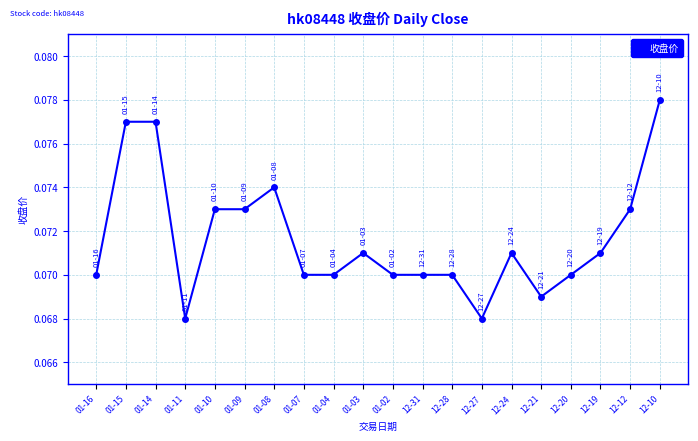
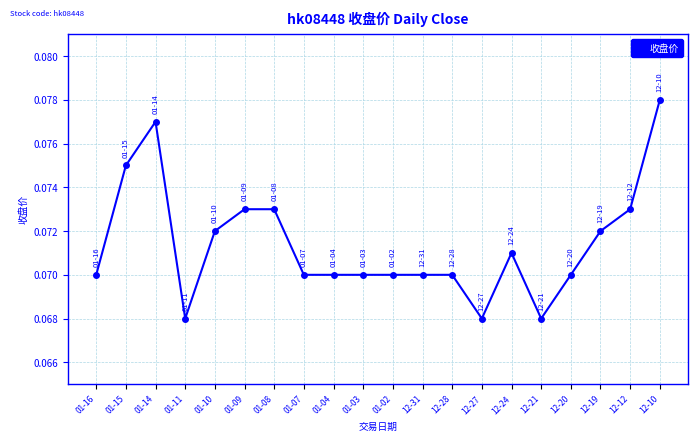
  {
-   "01-15": 0.077,
-   "01-10": 0.073,
-   "01-08": 0.074,
-   "01-03": 0.071,
-   "12-21": 0.069,
-   "12-19": 0.071
+   "01-15": 0.075,
+   "01-10": 0.072,
+   "01-08": 0.073,
+   "01-03": 0.070,
+   "12-21": 0.068,
+   "12-19": 0.072
  }
